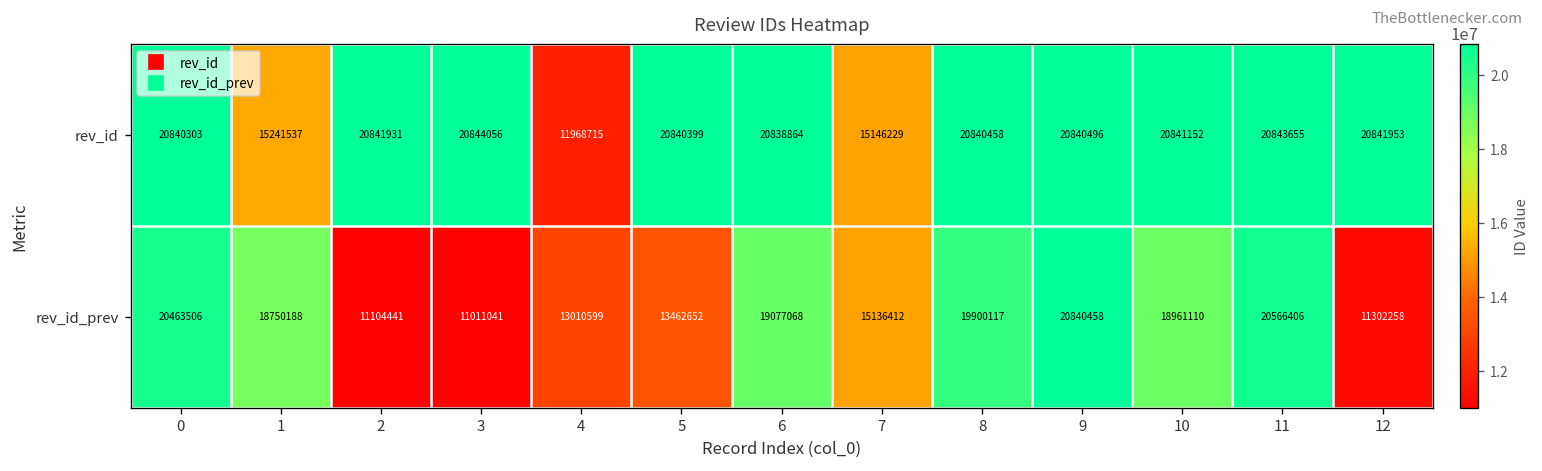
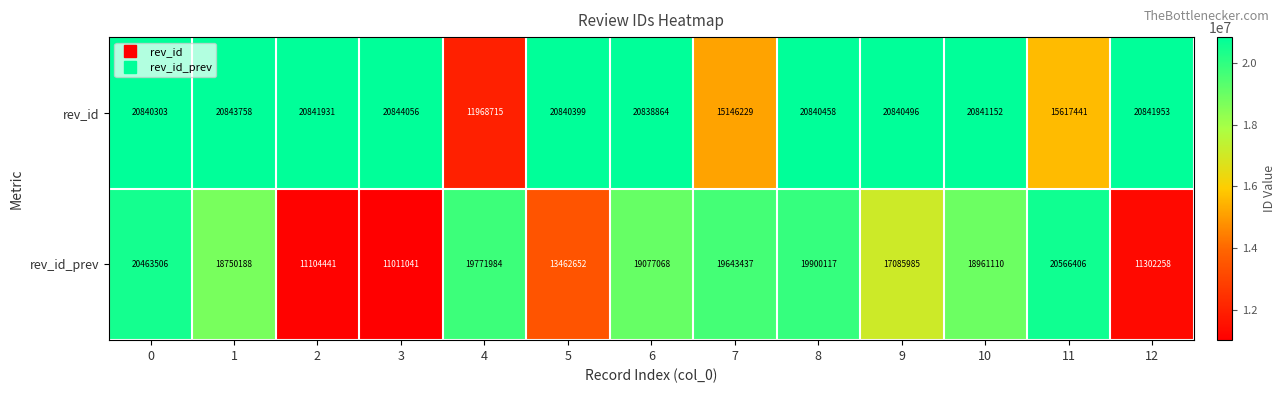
  {
    "rev_id": {
      "0": 20840303,
-     "1": 15241537,
+     "1": 20843758,
      "2": 20841931,
      "3": 20844056,
      "4": 11968715,
      "5": 20840399,
      "6": 20838864,
      "7": 15146229,
      "8": 20840458,
      "9": 20840496,
      "10": 20841152,
-     "11": 20843655,
+     "11": 15617441,
      "12": 20841953
    },
    "rev_id_prev": {
      "0": 20463506,
      "1": 18750188,
      "2": 11104441,
      "3": 11011041,
-     "4": 13010599,
+     "4": 19771984,
      "5": 13462652,
      "6": 19077068,
-     "7": 15136412,
+     "7": 19643437,
      "8": 19900117,
-     "9": 20840458,
+     "9": 17085985,
      "10": 18961110,
      "11": 20566406,
      "12": 11302258
    }
  }
